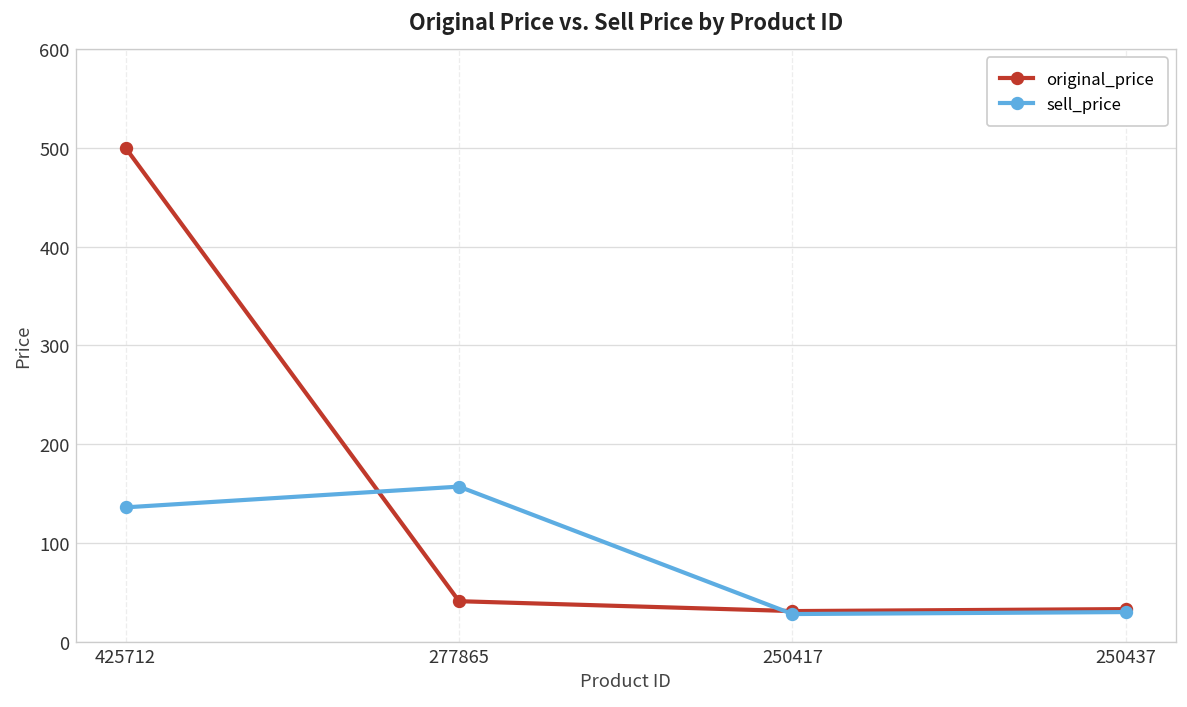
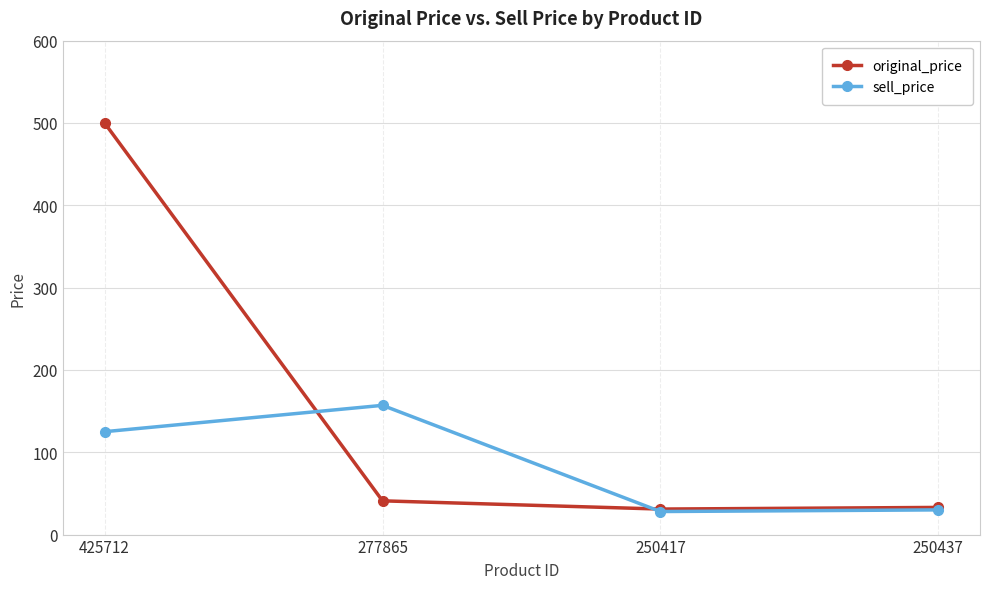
  {
    "original_price": {
      "425712": 500,
      "277865": 40
    },
    "sell_price": {
-     "425712": 140,
+     "425712": 130,
      "277865": 160
    }
  }
